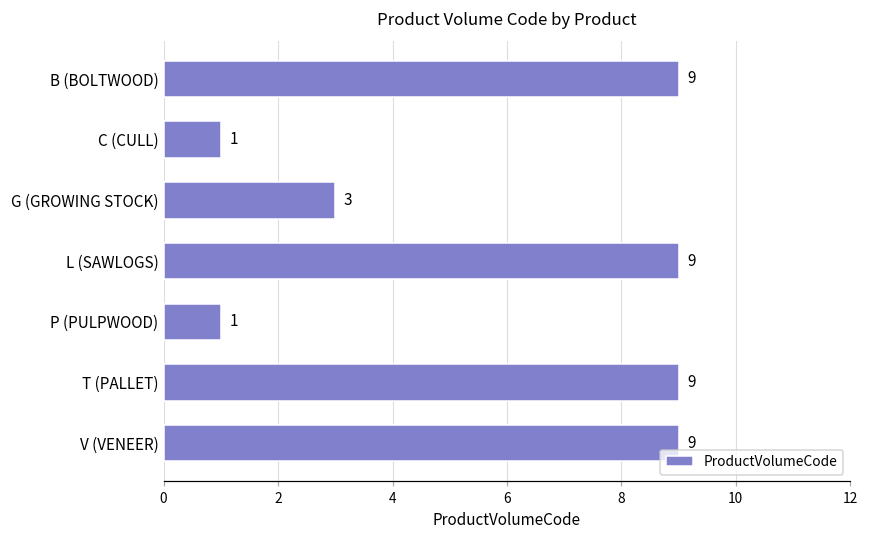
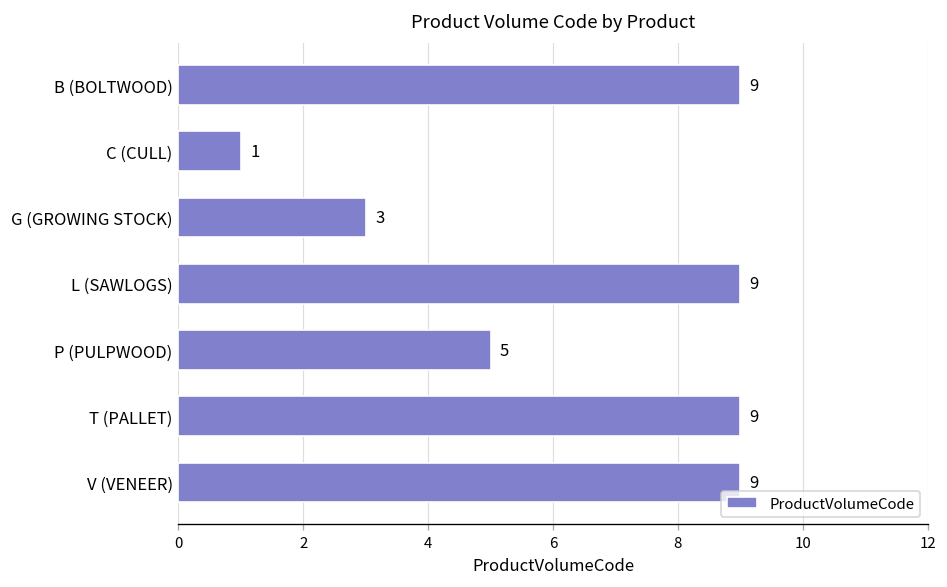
  {
    "B (BOLTWOOD)": 9,
    "C (CULL)": 1,
    "G (GROWING STOCK)": 3,
    "L (SAWLOGS)": 9,
-   "P (PULPWOOD)": 1,
+   "P (PULPWOOD)": 5,
    "T (PALLET)": 9
  }
